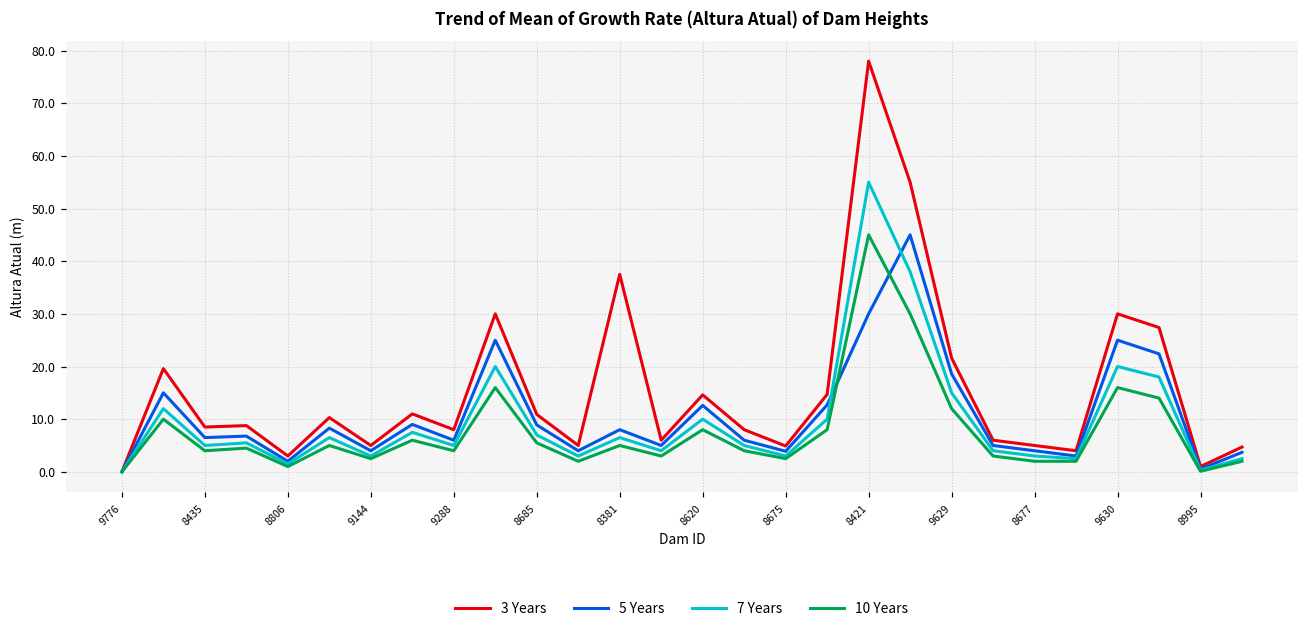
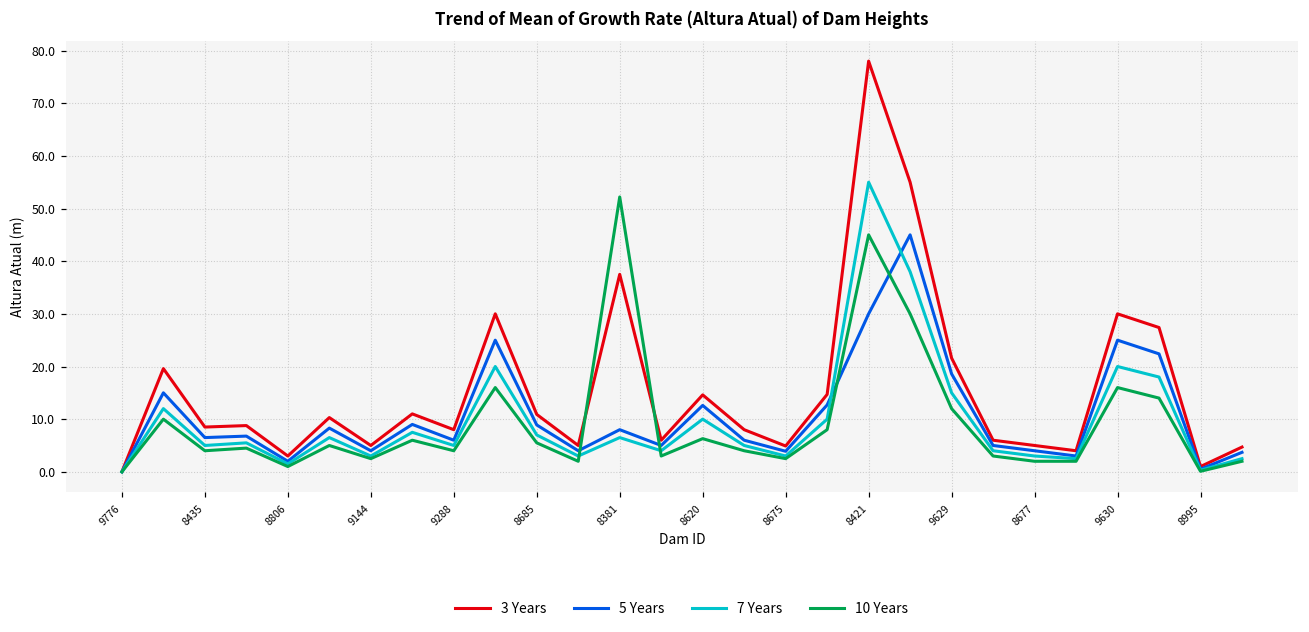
  {
    "3 Years": {
      "8435": 9,
      "8806": 3,
      "9144": 5,
      "9288": 8,
      "8685": 11,
      "8381": 38,
      "8620": 15,
      "8675": 5,
      "8421": 78,
      "9629": 22,
      "8677": 5,
      "9630": 30
    },
    "5 Years": {
      "8435": 7,
      "9144": 4,
      "9288": 6,
      "8685": 9,
      "8381": 8,
      "8620": 13,
      "8675": 4,
      "8421": 30,
      "9629": 19,
      "8677": 4,
      "9630": 25
    },
    "7 Years": {
      "8435": 5,
      "9288": 5,
      "8685": 7,
      "8381": 7,
      "8620": 10,
      "8421": 55,
      "9629": 15,
      "8677": 3,
      "9630": 20
    },
    "10 Years": {
      "8435": 4,
      "9288": 4,
      "8685": 6,
-     "8381": 5,
-     "8620": 8,
+     "8381": 52,
+     "8620": 6,
      "8421": 45,
      "9629": 12,
      "8677": 2,
      "9630": 16
    }
  }
